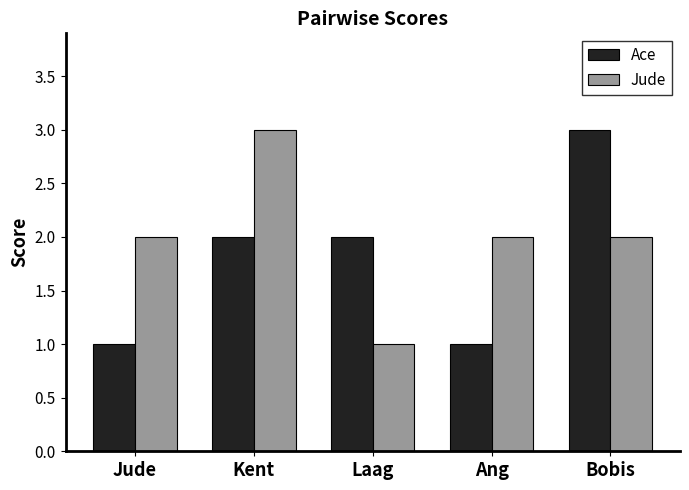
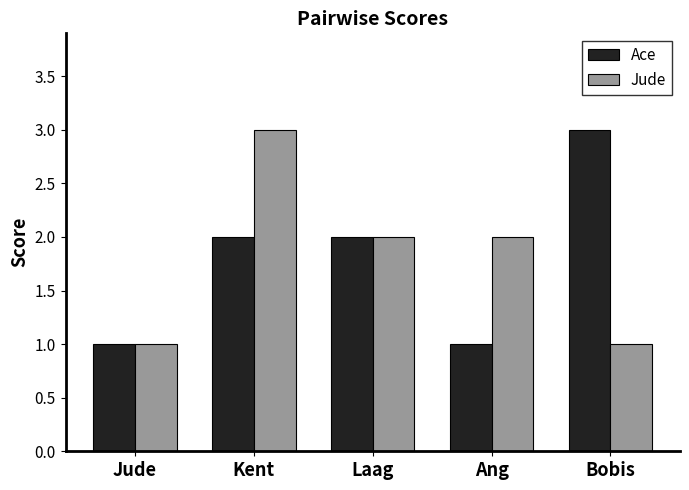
  {
    "Ace": {
      "Jude": 1,
      "Kent": 2,
      "Laag": 2,
      "Ang": 1,
      "Bobis": 3
    },
    "Jude": {
-     "Jude": 2,
+     "Jude": 1,
      "Kent": 3,
-     "Laag": 1,
+     "Laag": 2,
      "Ang": 2,
-     "Bobis": 2
+     "Bobis": 1
    }
  }
